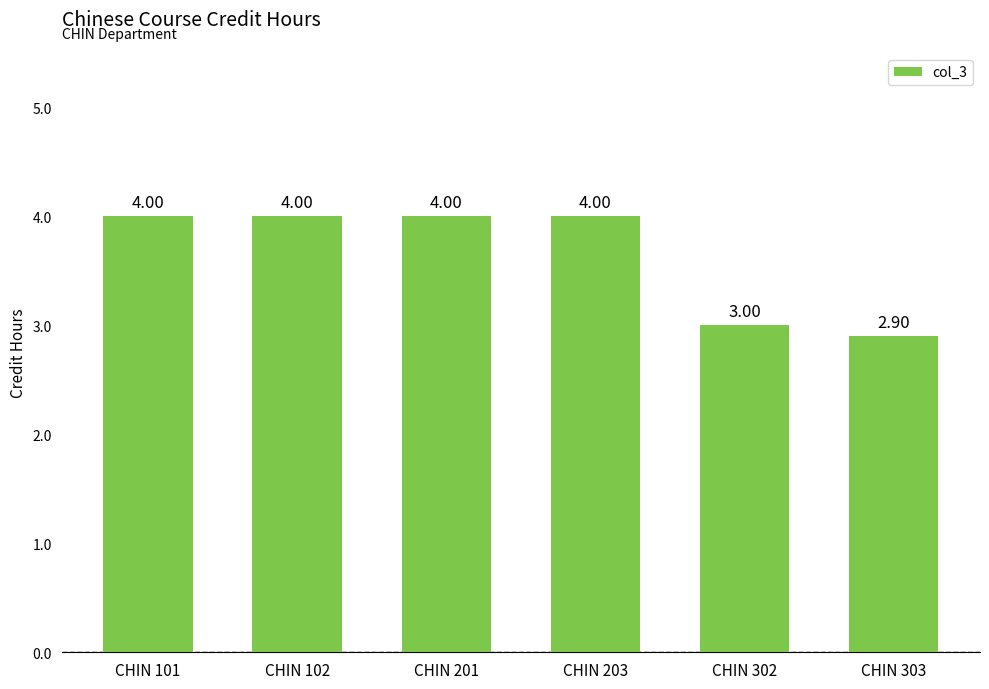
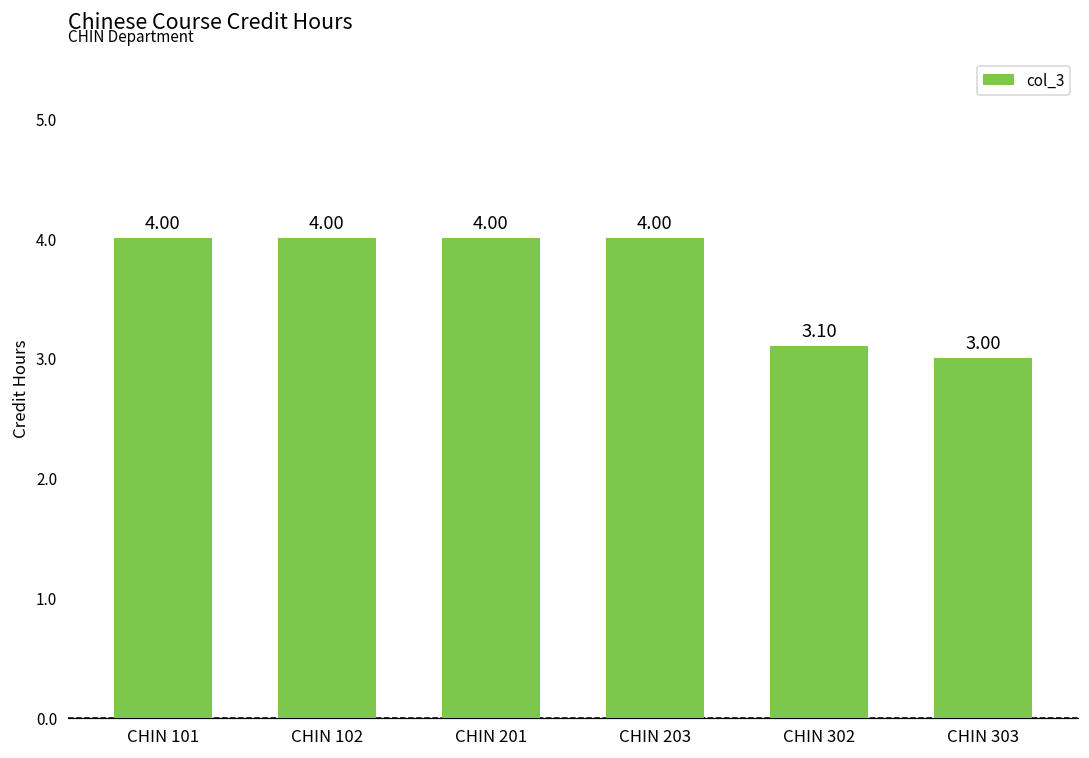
  {
    "CHIN 101": 4.00,
    "CHIN 102": 4.00,
    "CHIN 201": 4.00,
    "CHIN 203": 4.00,
-   "CHIN 302": 3.00,
-   "CHIN 303": 2.90
+   "CHIN 302": 3.10,
+   "CHIN 303": 3.00
  }
